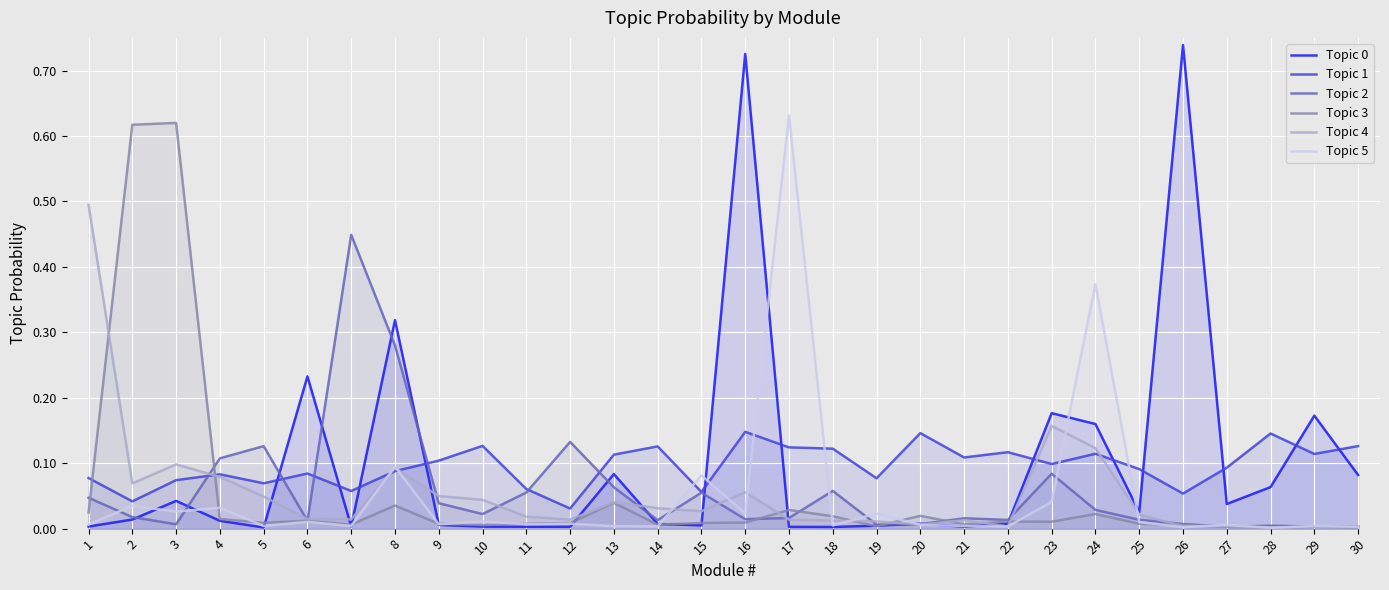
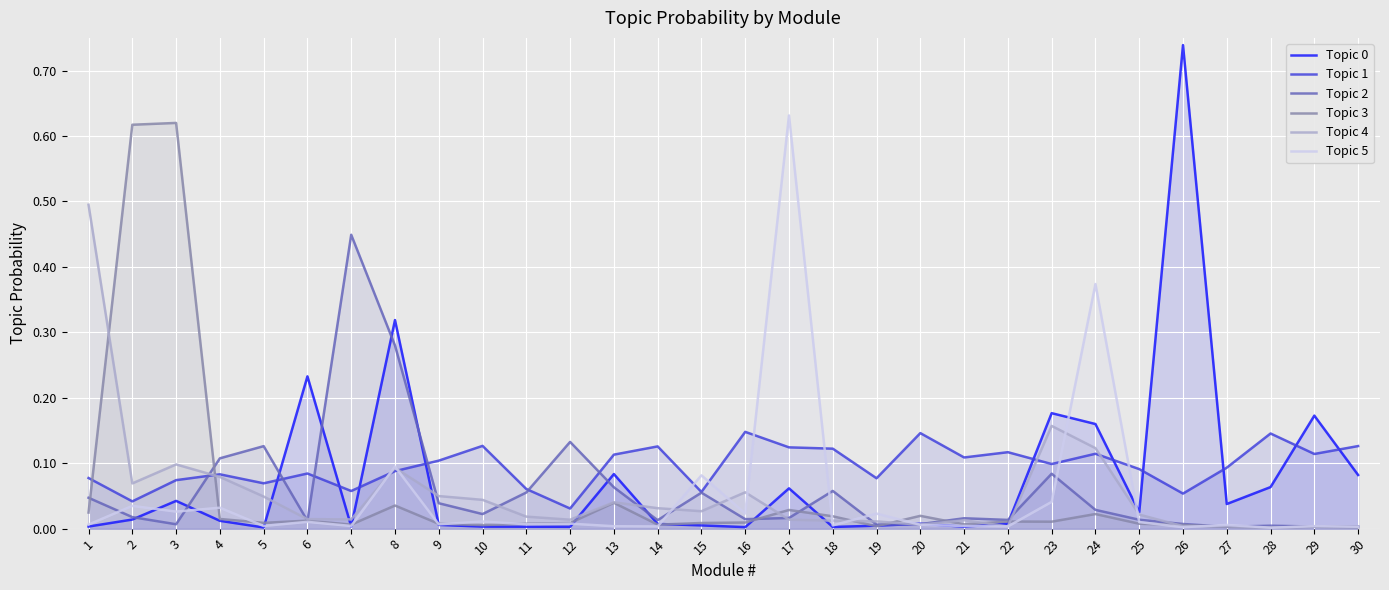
  {
    "Topic 0": {
      "3": 0.04,
      "6": 0.23,
      "8": 0.32,
      "12": 0.00,
      "13": 0.08,
-     "16": 0.73,
-     "17": 0.00,
+     "16": 0.00,
+     "17": 0.06,
      "23": 0.18,
      "24": 0.16,
      "26": 0.74,
      "27": 0.04,
      "28": 0.06,
      "29": 0.17,
      "30": 0.08
    }
  }
